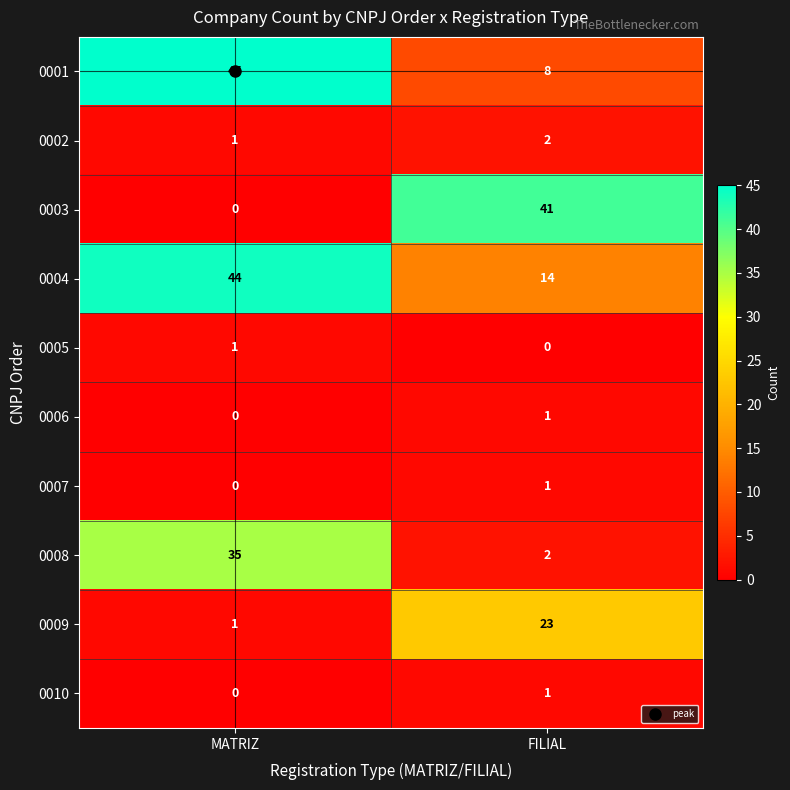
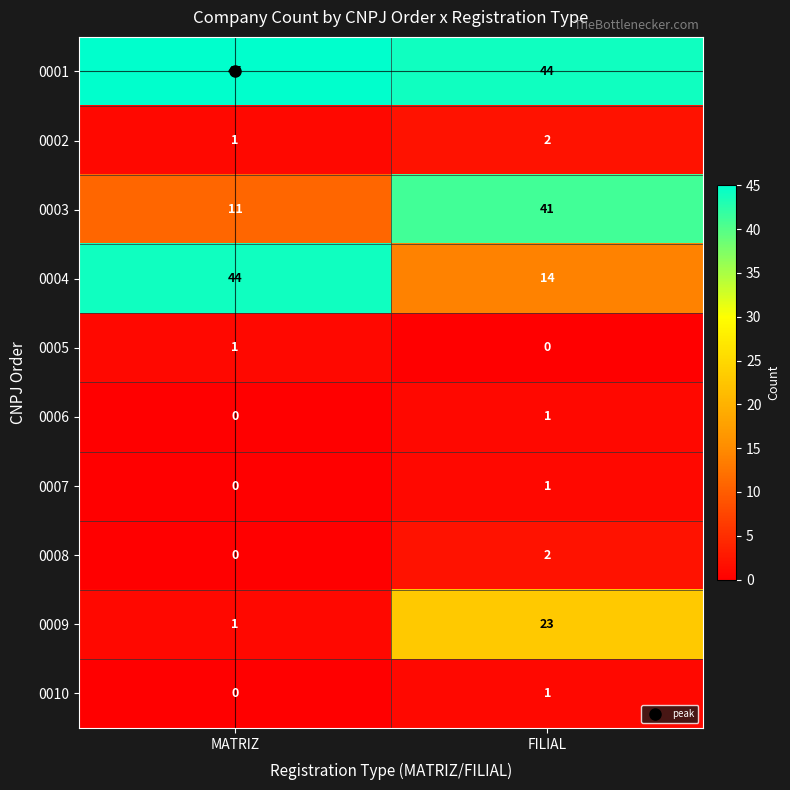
  {
    "0001": {
-     "FILIAL": 8
+     "FILIAL": 44
    },
    "0002": {
      "MATRIZ": 1,
      "FILIAL": 2
    },
    "0003": {
-     "MATRIZ": 0,
+     "MATRIZ": 11,
      "FILIAL": 41
    },
    "0004": {
      "MATRIZ": 44,
      "FILIAL": 14
    },
    "0005": {
      "MATRIZ": 1,
      "FILIAL": 0
    },
    "0006": {
      "MATRIZ": 0,
      "FILIAL": 1
    },
    "0007": {
      "MATRIZ": 0,
      "FILIAL": 1
    },
    "0008": {
-     "MATRIZ": 35,
+     "MATRIZ": 0,
      "FILIAL": 2
    },
    "0009": {
      "MATRIZ": 1,
      "FILIAL": 23
    },
    "0010": {
      "MATRIZ": 0,
      "FILIAL": 1
    }
  }
